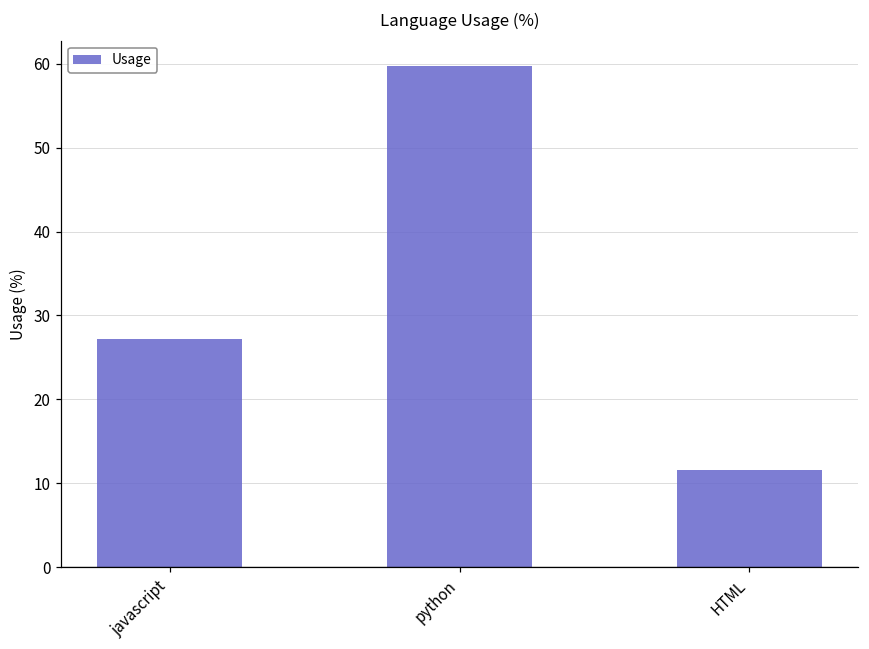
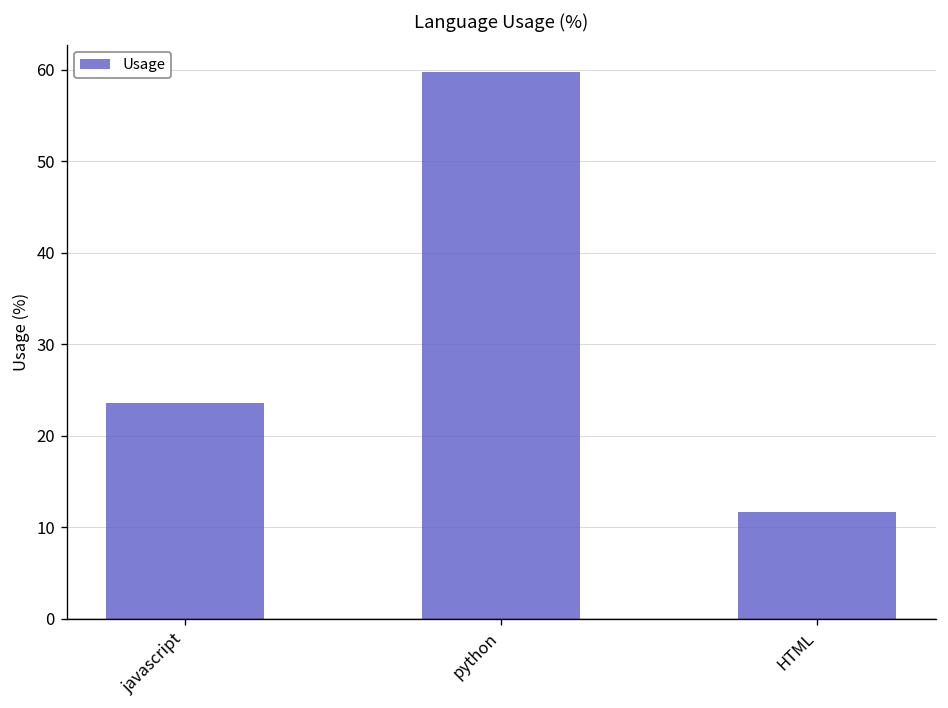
  {
-   "javascript": 27,
+   "javascript": 24,
    "python": 60,
    "HTML": 12
  }
